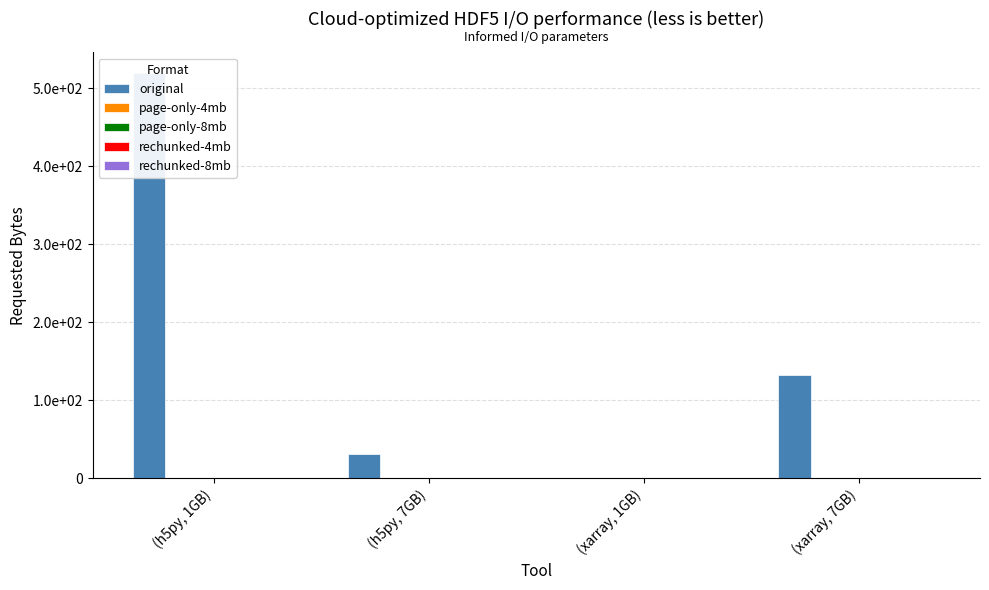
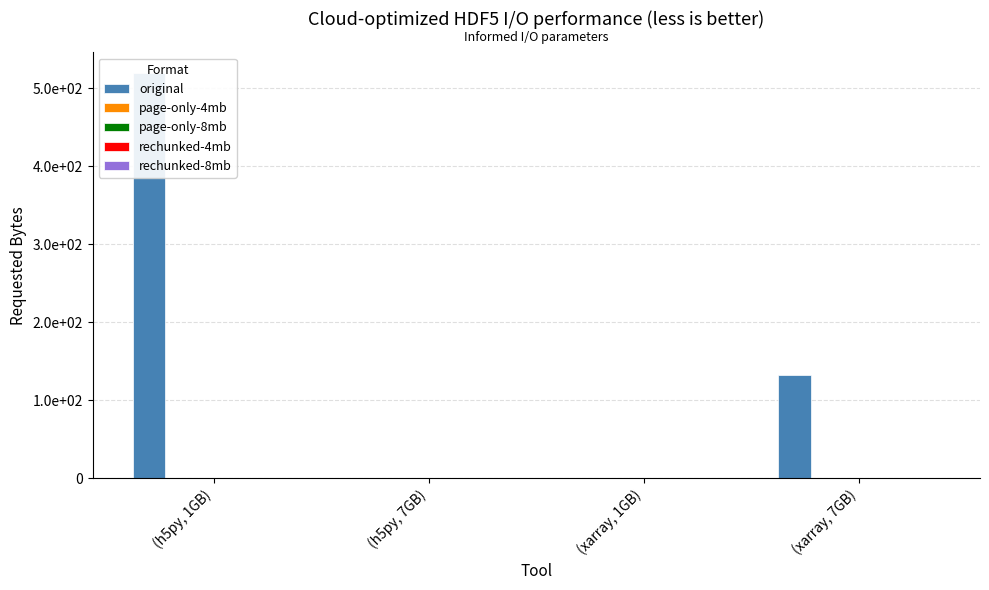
  {
    "original": {
-     "(h5py, 7GB)": 30,
+     "(h5py, 7GB)": 0,
      "(xarray, 1GB)": 0,
      "(xarray, 7GB)": 130
    },
    "page-only-4mb": {
      "(h5py, 1GB)": 0,
      "(h5py, 7GB)": 0,
      "(xarray, 1GB)": 0,
      "(xarray, 7GB)": 0
    },
    "page-only-8mb": {
      "(h5py, 1GB)": 0,
      "(h5py, 7GB)": 0,
      "(xarray, 1GB)": 0,
      "(xarray, 7GB)": 0
    },
    "rechunked-4mb": {
      "(h5py, 1GB)": 0,
      "(h5py, 7GB)": 0,
      "(xarray, 1GB)": 0,
      "(xarray, 7GB)": 0
    },
    "rechunked-8mb": {
      "(h5py, 1GB)": 0,
      "(h5py, 7GB)": 0,
      "(xarray, 1GB)": 0,
      "(xarray, 7GB)": 0
    }
  }
